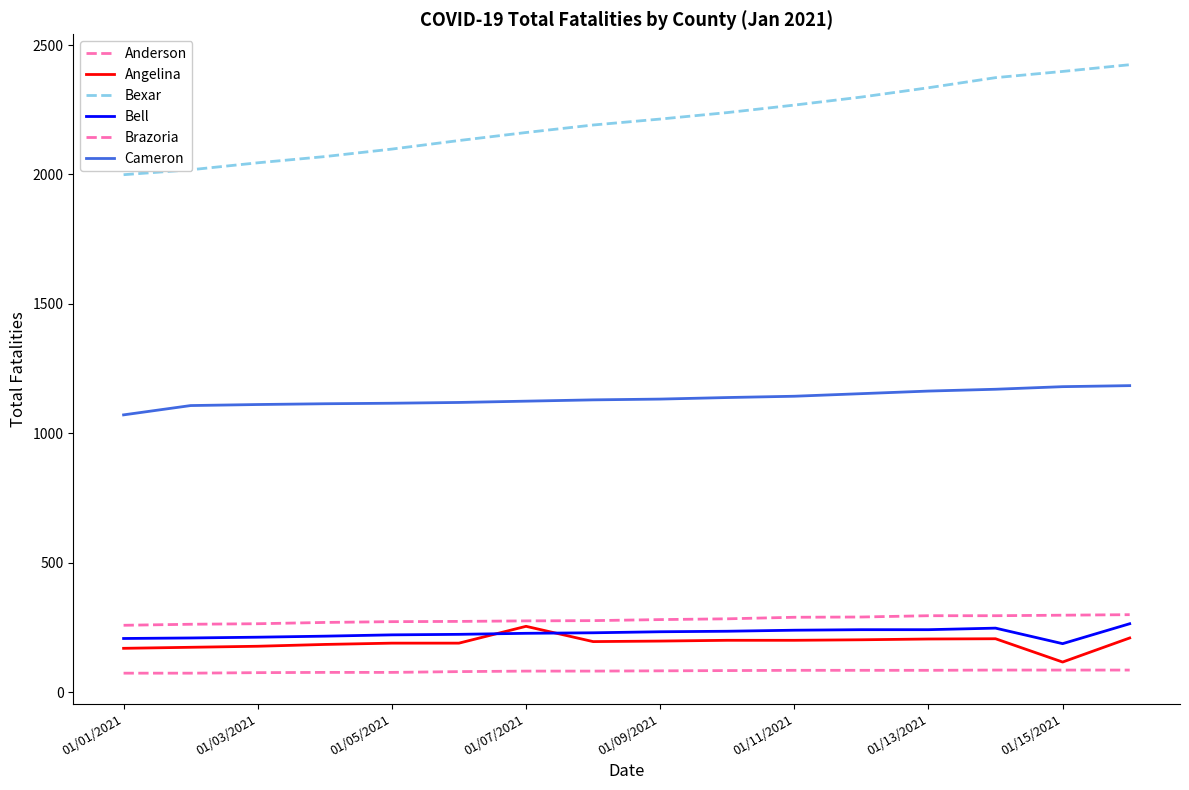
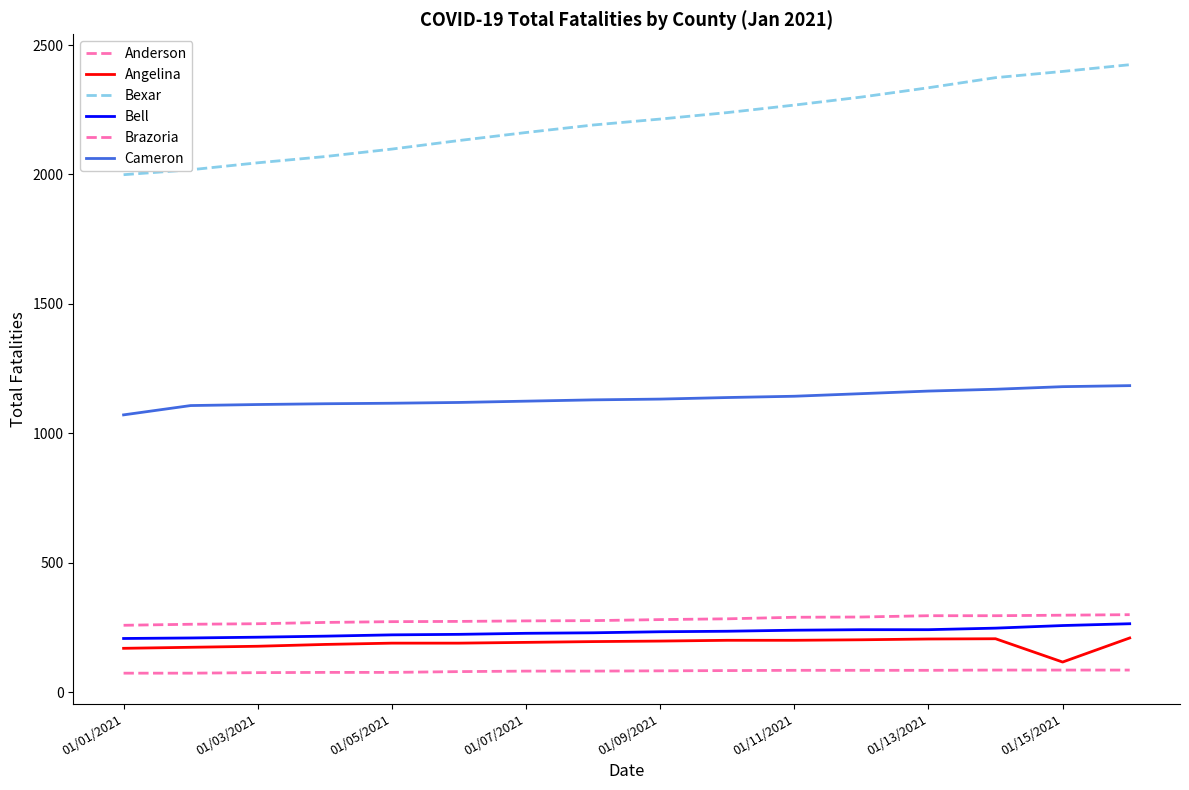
  {
    "Angelina": {
      "01/01/2021": 170,
      "01/03/2021": 180,
      "01/05/2021": 190,
-     "01/07/2021": 250,
+     "01/07/2021": 190,
      "01/09/2021": 200,
      "01/11/2021": 200,
      "01/13/2021": 210,
      "01/15/2021": 120
    },
    "Bexar": {
      "01/01/2021": 2000,
      "01/03/2021": 2050,
      "01/05/2021": 2100,
      "01/07/2021": 2160,
      "01/09/2021": 2210,
      "01/11/2021": 2270,
      "01/13/2021": 2340,
      "01/15/2021": 2400
    },
    "Bell": {
      "01/01/2021": 210,
      "01/03/2021": 210,
      "01/05/2021": 220,
      "01/07/2021": 230,
      "01/09/2021": 230,
      "01/11/2021": 240,
      "01/13/2021": 240,
-     "01/15/2021": 190
+     "01/15/2021": 260
    },
    "Cameron": {
      "01/01/2021": 1070,
      "01/03/2021": 1110,
      "01/05/2021": 1120,
      "01/07/2021": 1120,
      "01/09/2021": 1130,
      "01/11/2021": 1140,
      "01/13/2021": 1160,
      "01/15/2021": 1180
    }
  }
